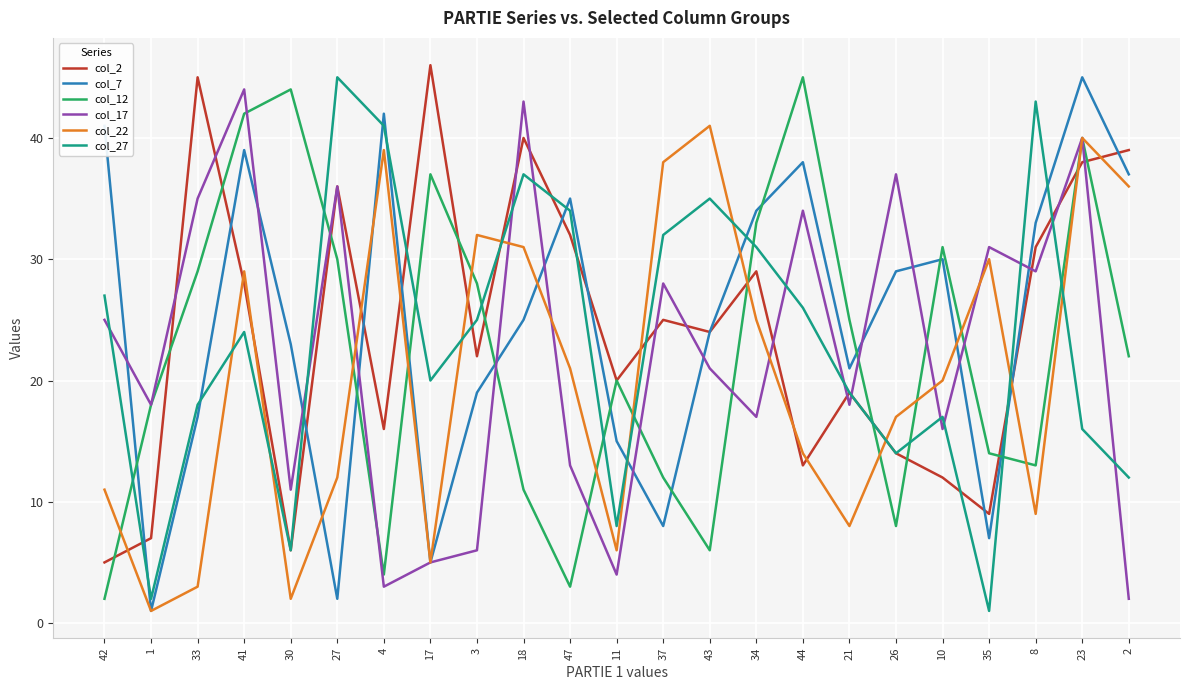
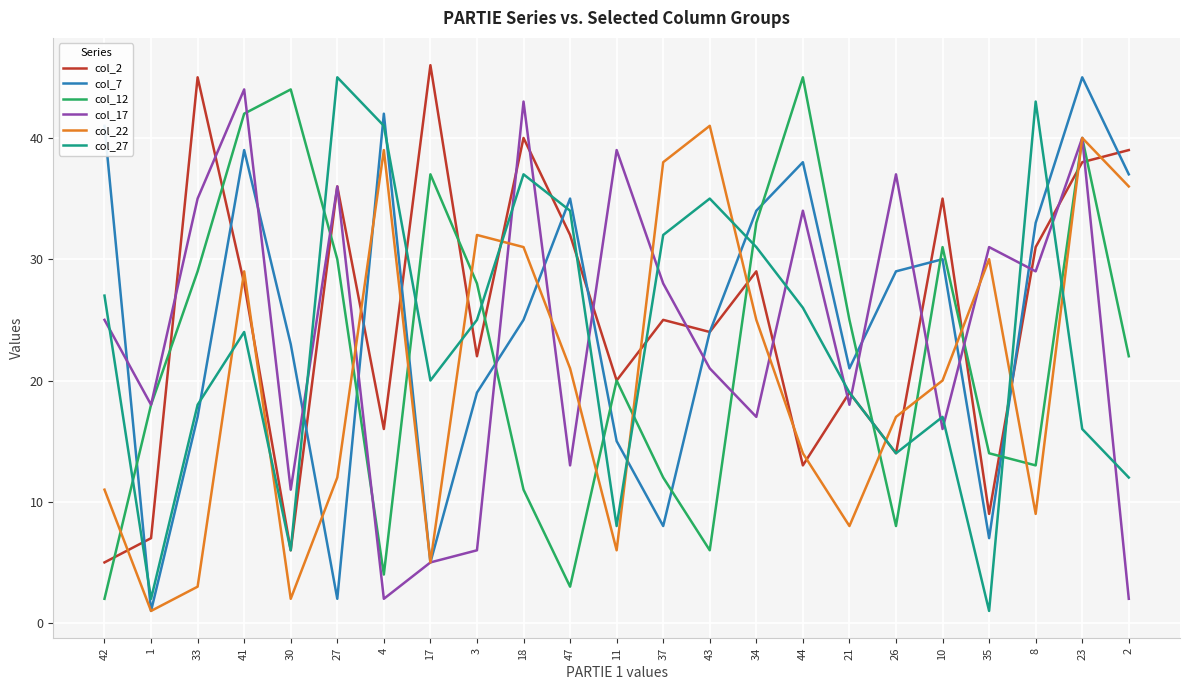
  {
    "col_2": {
      "42": 5,
      "1": 7,
      "33": 45,
      "41": 28,
      "4": 16,
      "17": 46,
      "3": 22,
      "18": 40,
      "47": 32,
      "37": 25,
      "34": 29,
      "44": 13,
-     "10": 12,
+     "10": 35,
      "35": 9,
      "8": 31,
      "23": 38,
      "2": 39
    },
    "col_7": {
      "33": 17,
      "41": 39,
      "30": 23,
      "27": 2,
      "4": 42,
      "3": 19,
      "18": 25,
      "47": 35,
      "11": 15,
      "37": 8,
      "34": 34,
      "44": 38,
      "21": 21,
      "26": 29,
      "10": 30,
      "35": 7,
      "8": 33,
      "23": 45,
      "2": 37
    },
    "col_17": {
      "42": 25,
      "33": 35,
      "41": 44,
      "30": 11,
-     "4": 3,
+     "4": 2,
      "3": 6,
      "18": 43,
      "47": 13,
-     "11": 4,
+     "11": 39,
      "37": 28,
      "43": 21,
      "34": 17,
      "44": 34,
      "21": 18,
      "26": 37,
      "10": 16,
      "35": 31,
      "8": 29,
      "2": 2
    },
    "col_22": {
      "42": 11,
      "33": 3,
      "41": 29,
      "30": 2,
      "27": 12,
      "4": 39,
      "3": 32,
      "18": 31,
      "47": 21,
      "11": 6,
      "37": 38,
      "43": 41,
      "34": 25,
      "44": 14,
      "21": 8,
      "26": 17,
      "10": 20,
      "35": 30,
      "8": 9,
      "2": 36
    }
  }
